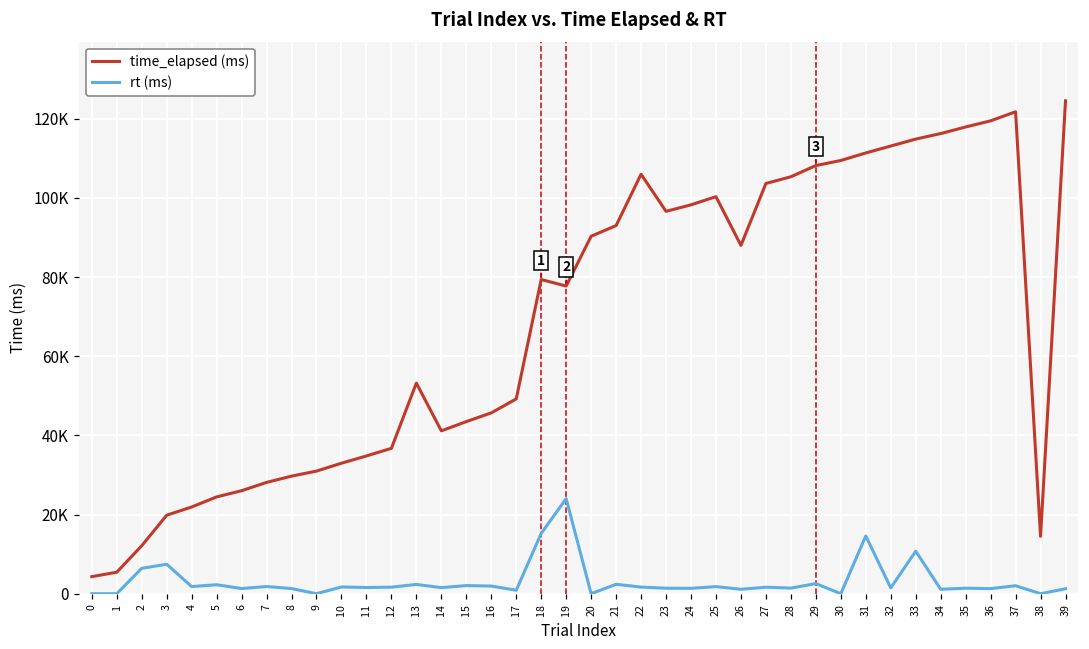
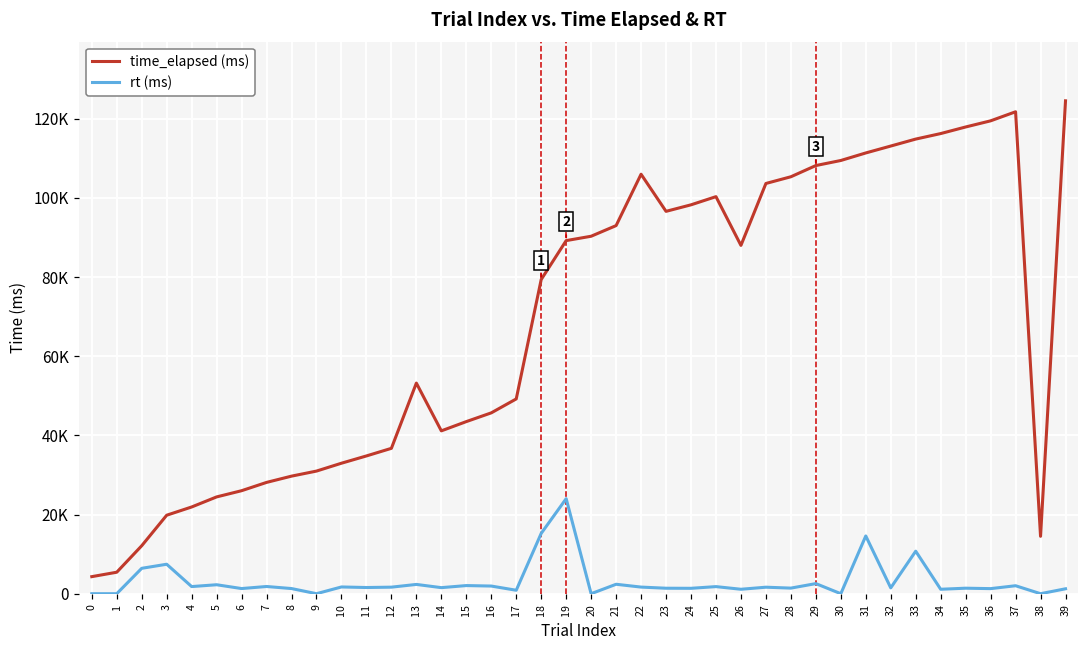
  {
    "time_elapsed (ms)": {
      "0": 4000,
      "1": 5000,
      "2": 12000,
      "3": 20000,
      "4": 22000,
      "5": 24000,
      "6": 26000,
      "7": 28000,
      "8": 30000,
      "9": 31000,
      "10": 33000,
      "11": 35000,
      "12": 37000,
      "13": 53000,
      "14": 41000,
      "15": 43000,
      "16": 46000,
      "17": 49000,
-     "19": 78000,
+     "19": 89000,
      "20": 90000,
      "21": 93000,
      "22": 106000,
      "23": 97000,
      "24": 98000,
      "25": 100000,
      "26": 88000,
      "27": 104000,
      "28": 105000,
      "30": 109000,
      "31": 111000,
      "32": 113000,
      "33": 115000,
      "34": 116000,
      "35": 118000,
      "36": 119000,
      "37": 122000,
      "38": 14000,
      "39": 125000
    },
    "rt (ms)": {
      "0": 0,
      "1": 0,
      "2": 6000,
      "3": 7000,
      "4": 2000,
      "5": 2000,
      "6": 1000,
      "7": 2000,
      "8": 1000,
      "9": 0,
      "10": 2000,
      "11": 2000,
      "12": 2000,
      "13": 2000,
      "14": 2000,
      "15": 2000,
      "16": 2000,
      "17": 1000,
      "18": 15000,
      "19": 24000,
      "20": 0,
      "21": 2000,
      "22": 2000,
      "23": 1000,
      "24": 1000,
      "25": 2000,
      "26": 1000,
      "27": 2000,
      "28": 1000,
      "29": 3000,
      "30": 0,
      "31": 15000,
      "32": 1000,
      "33": 11000,
      "34": 1000,
      "35": 1000,
      "36": 1000,
      "37": 2000,
      "38": 0,
      "39": 1000
    }
  }
